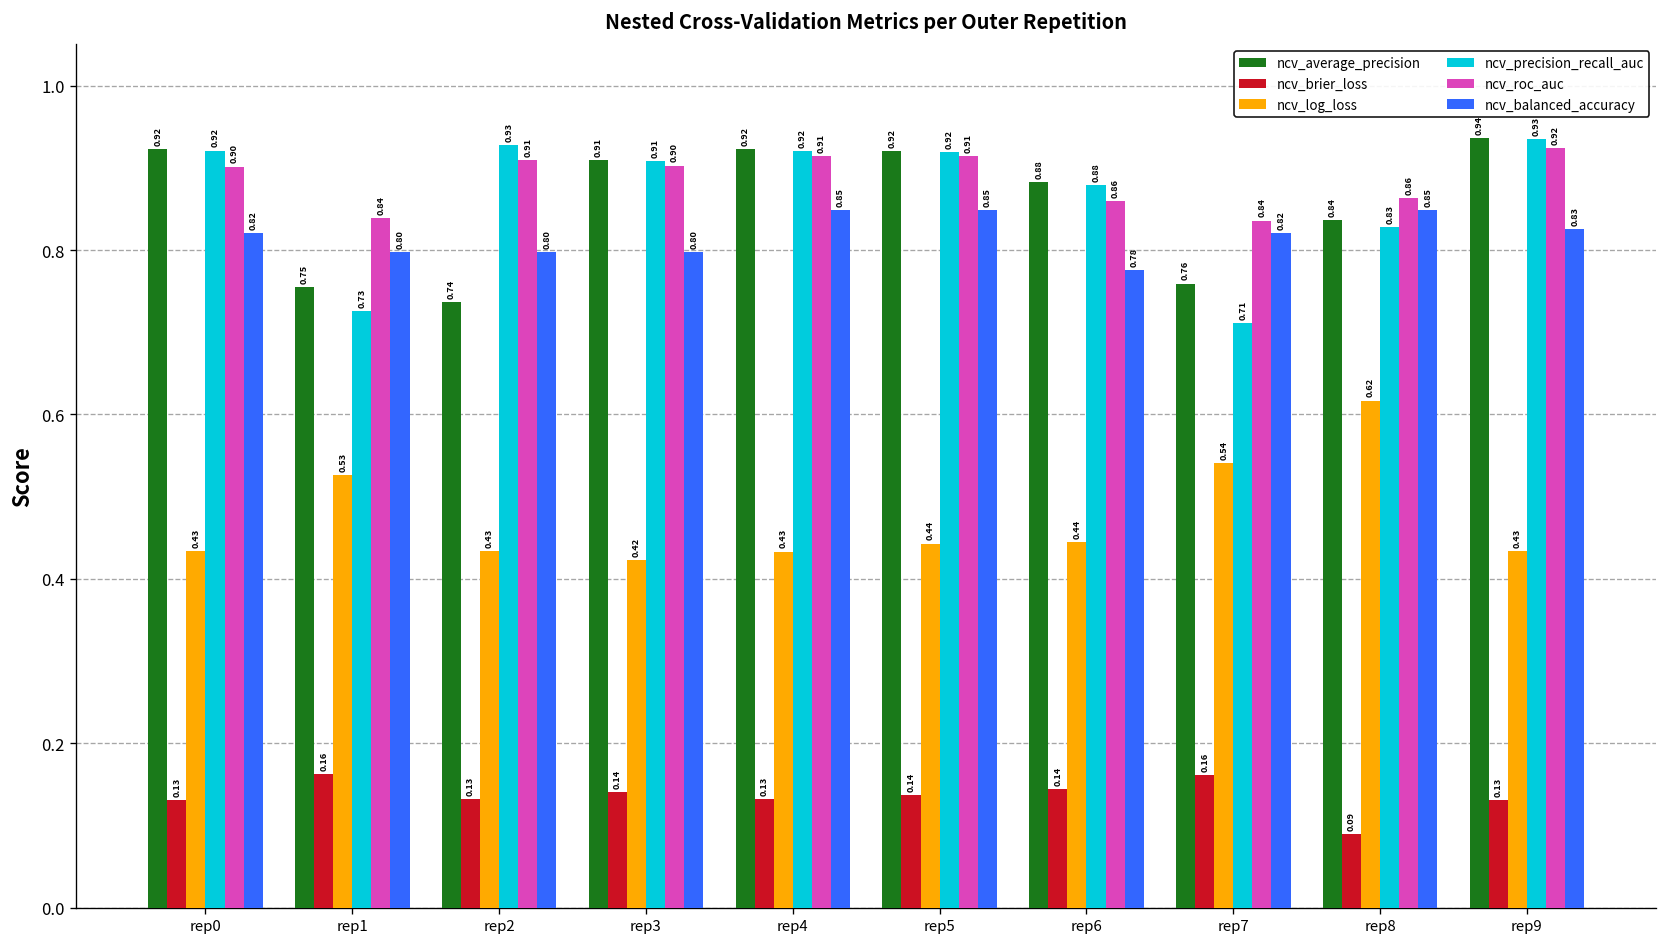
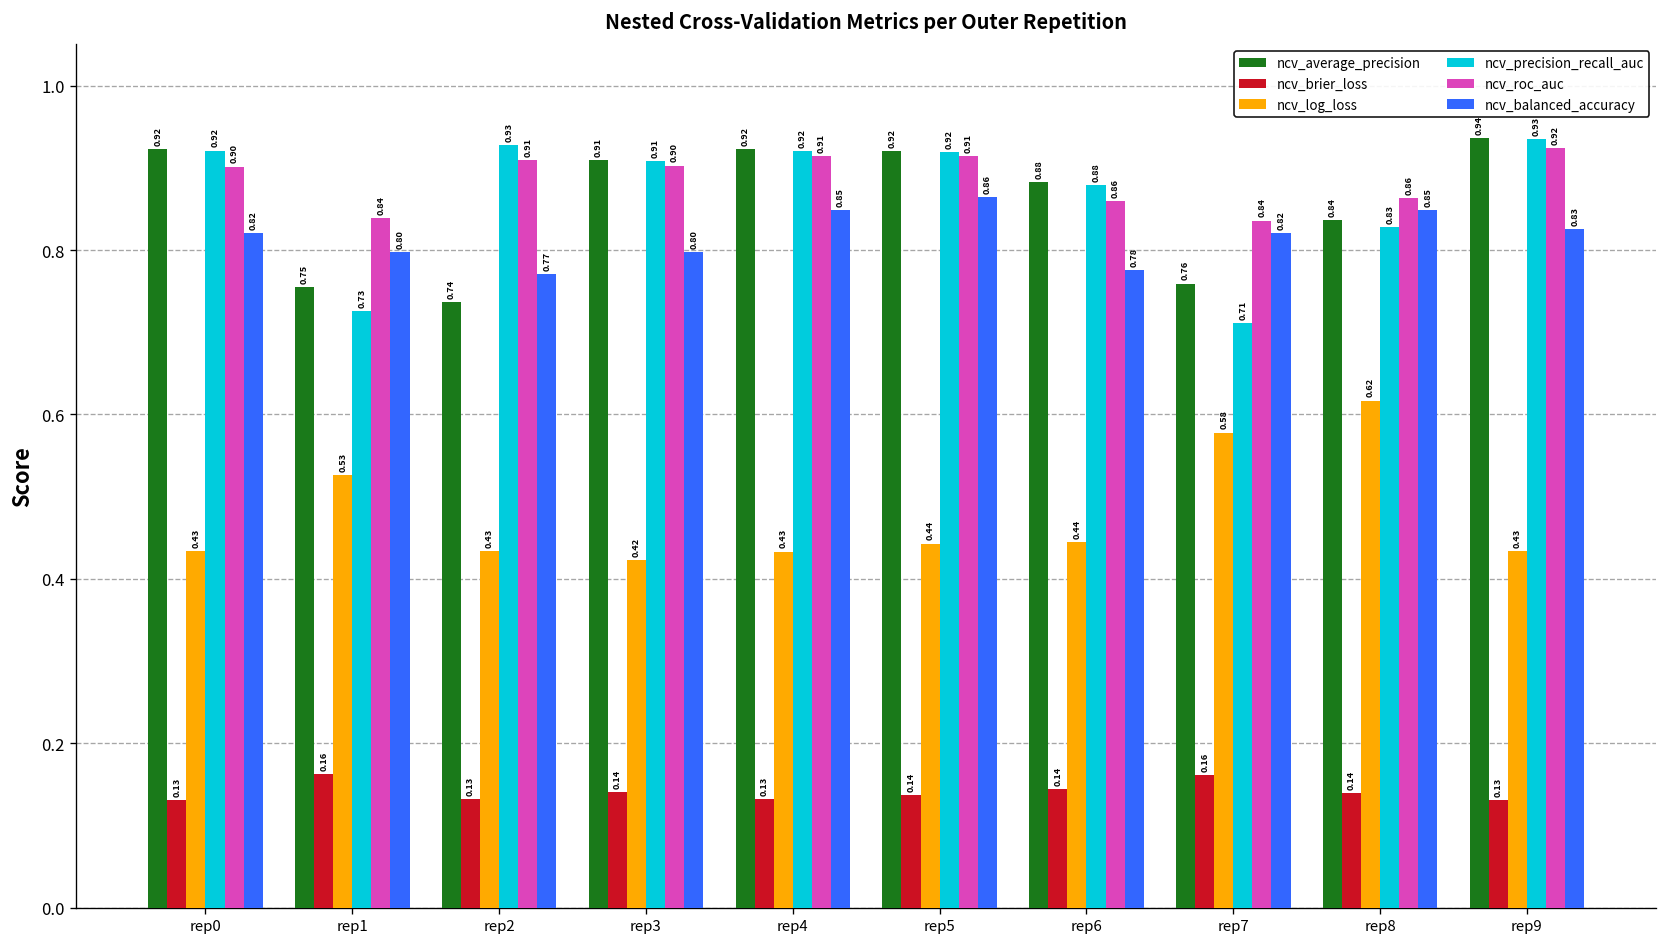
  {
    "ncv_average_precision": {
      "rep0": 0.92,
      "rep1": 0.75,
      "rep2": 0.74,
      "rep3": 0.91,
      "rep4": 0.92,
      "rep5": 0.92,
      "rep6": 0.88,
      "rep7": 0.76,
      "rep8": 0.84,
      "rep9": 0.94
    },
    "ncv_brier_loss": {
      "rep0": 0.13,
      "rep1": 0.16,
      "rep2": 0.13,
      "rep3": 0.14,
      "rep4": 0.13,
      "rep5": 0.14,
      "rep6": 0.14,
      "rep7": 0.16,
-     "rep8": 0.09,
+     "rep8": 0.14,
      "rep9": 0.13
    },
    "ncv_log_loss": {
      "rep0": 0.43,
      "rep1": 0.53,
      "rep2": 0.43,
      "rep3": 0.42,
      "rep4": 0.43,
      "rep5": 0.44,
      "rep6": 0.44,
-     "rep7": 0.54,
+     "rep7": 0.58,
      "rep8": 0.62,
      "rep9": 0.43
    },
    "ncv_precision_recall_auc": {
      "rep0": 0.92,
      "rep1": 0.73,
      "rep2": 0.93,
      "rep3": 0.91,
      "rep4": 0.92,
      "rep5": 0.92,
      "rep6": 0.88,
      "rep7": 0.71,
      "rep8": 0.83,
      "rep9": 0.93
    },
    "ncv_roc_auc": {
      "rep0": 0.90,
      "rep1": 0.84,
      "rep2": 0.91,
      "rep3": 0.90,
      "rep4": 0.91,
      "rep5": 0.91,
      "rep6": 0.86,
      "rep7": 0.84,
      "rep8": 0.86,
      "rep9": 0.92
    },
    "ncv_balanced_accuracy": {
      "rep0": 0.82,
      "rep1": 0.80,
-     "rep2": 0.80,
+     "rep2": 0.77,
      "rep3": 0.80,
      "rep4": 0.85,
-     "rep5": 0.85,
+     "rep5": 0.86,
      "rep6": 0.78,
      "rep7": 0.82,
      "rep8": 0.85,
      "rep9": 0.83
    }
  }
